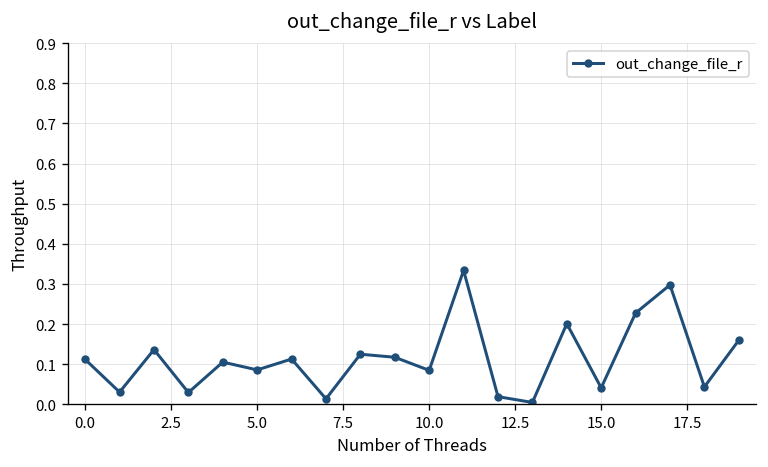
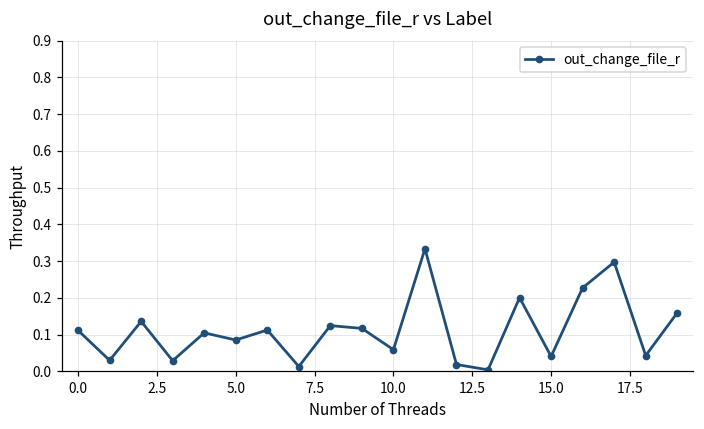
  {
    "0.0": 0.11,
    "5.0": 0.09,
-   "10.0": 0.08,
+   "10.0": 0.06,
    "15.0": 0.04
  }
